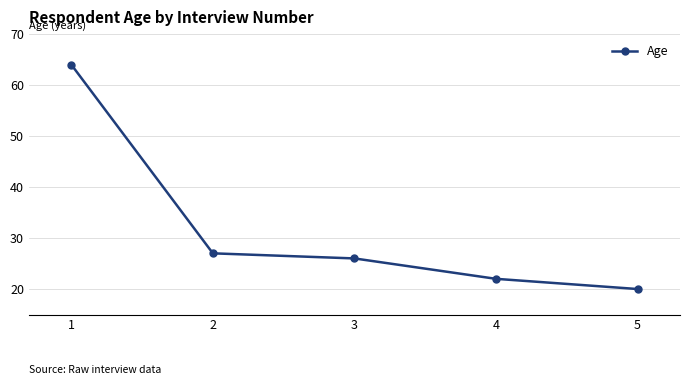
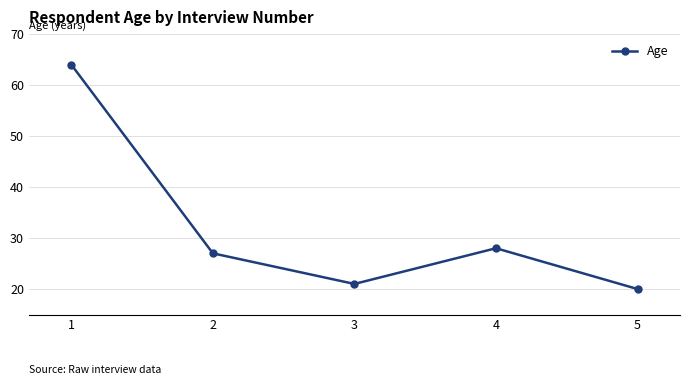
  {
    "1": 64,
    "2": 27,
-   "3": 26,
-   "4": 22,
+   "3": 21,
+   "4": 28,
    "5": 20
  }
